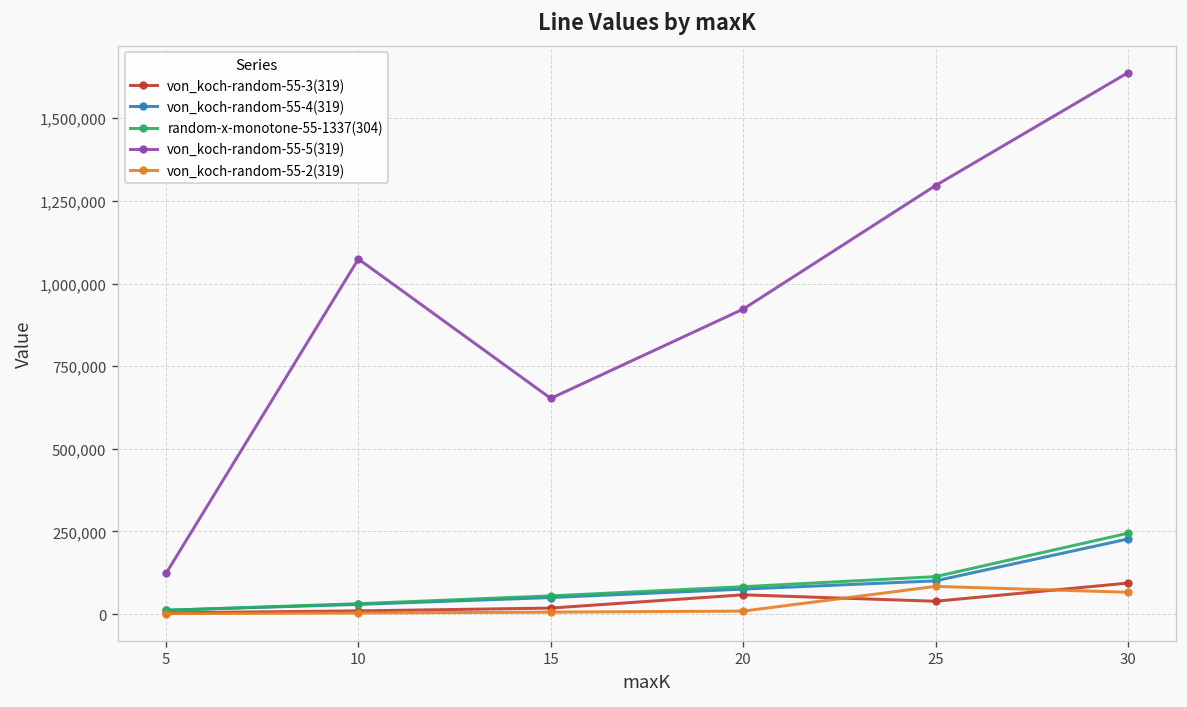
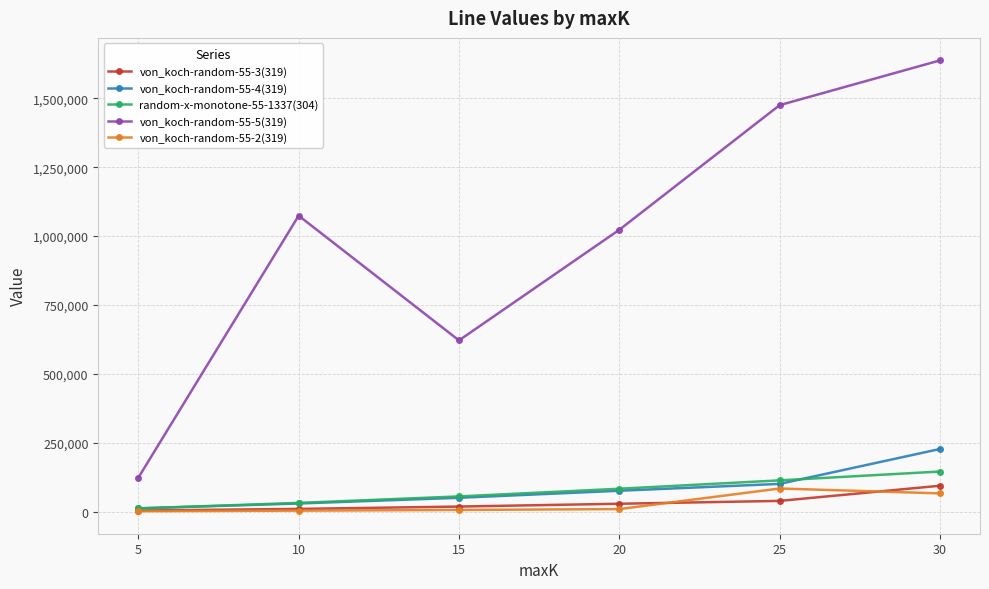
  {
    "von_koch-random-55-3(319)": {
      "15": "20,000",
-     "20": "60,000",
+     "20": "30,000",
      "25": "40,000",
      "30": "90,000"
    },
    "von_koch-random-55-4(319)": {
      "25": "100,000",
      "30": "230,000"
    },
    "random-x-monotone-55-1337(304)": {
      "25": "110,000",
-     "30": "240,000"
+     "30": "150,000"
    },
    "von_koch-random-55-5(319)": {
      "5": "120,000",
      "10": "1,070,000",
-     "15": "650,000",
-     "20": "920,000",
-     "25": "1,300,000",
+     "15": "620,000",
+     "20": "1,020,000",
+     "25": "1,480,000",
      "30": "1,640,000"
    },
    "von_koch-random-55-2(319)": {
      "15": "10,000",
      "20": "10,000",
      "25": "80,000",
      "30": "70,000"
    }
  }
